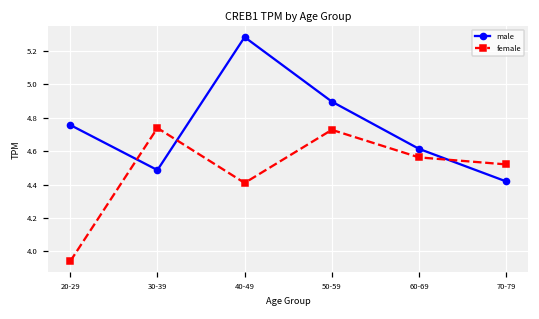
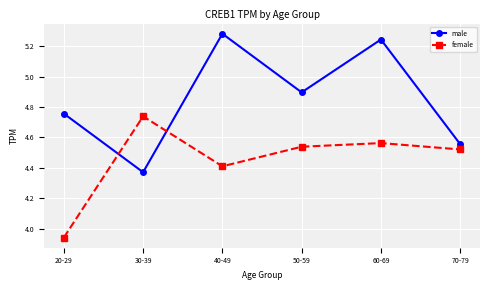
  {
    "male": {
      "20-29": 4.76,
-     "30-39": 4.49,
+     "30-39": 4.37,
      "40-49": 5.28,
      "50-59": 4.90,
-     "60-69": 4.61,
-     "70-79": 4.42
+     "60-69": 5.25,
+     "70-79": 4.56
    },
    "female": {
      "20-29": 3.94,
      "30-39": 4.74,
      "40-49": 4.41,
-     "50-59": 4.73,
+     "50-59": 4.54,
      "60-69": 4.56,
      "70-79": 4.52
    }
  }
